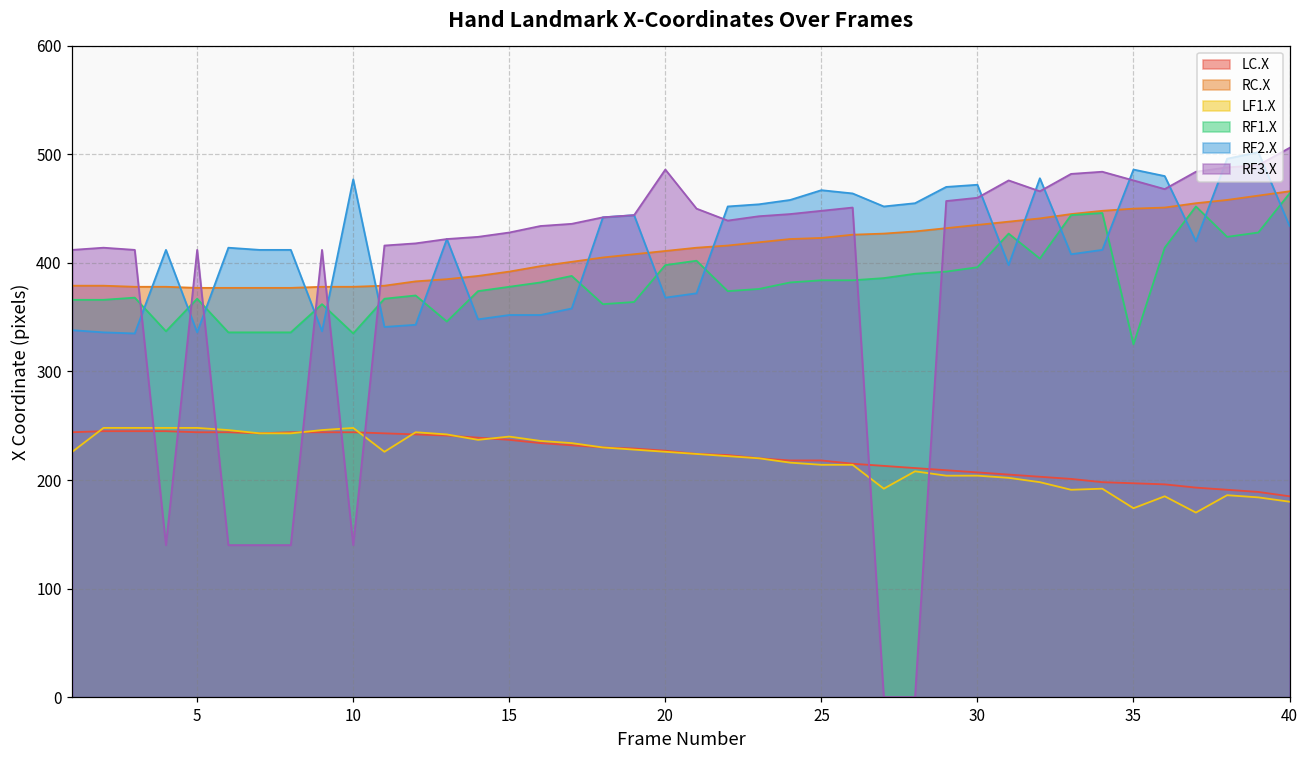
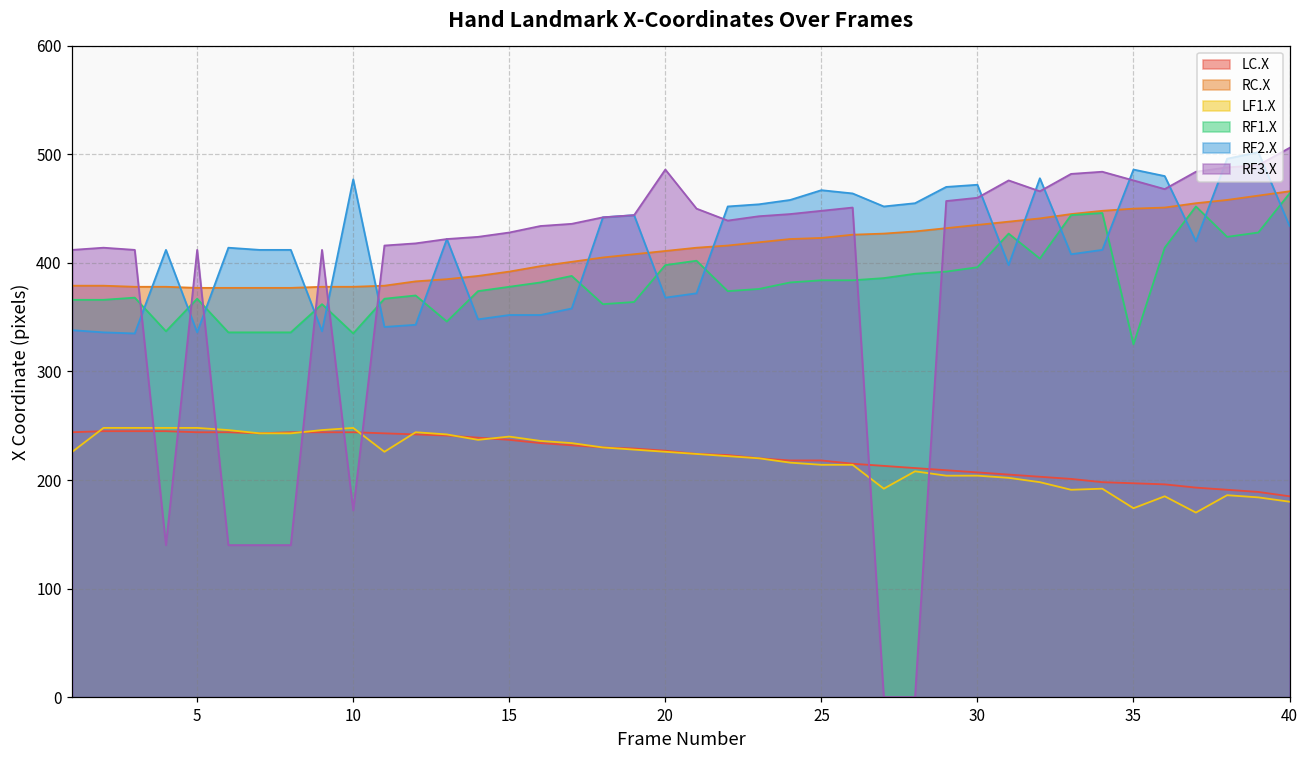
  {
    "RF1.X": {
      "5": 370,
      "10": 340,
      "15": 380,
      "20": 400,
      "25": 380,
      "30": 400,
      "35": 330
    },
    "RF2.X": {
      "5": 340,
      "10": 480,
      "15": 350,
      "20": 370,
      "25": 470,
      "30": 470,
      "35": 490,
      "40": 430
    },
    "RF3.X": {
      "5": 410,
-     "10": 140,
+     "10": 170,
      "15": 430,
      "20": 490,
      "25": 450,
      "30": 460,
      "35": 480,
      "40": 510
    }
  }
